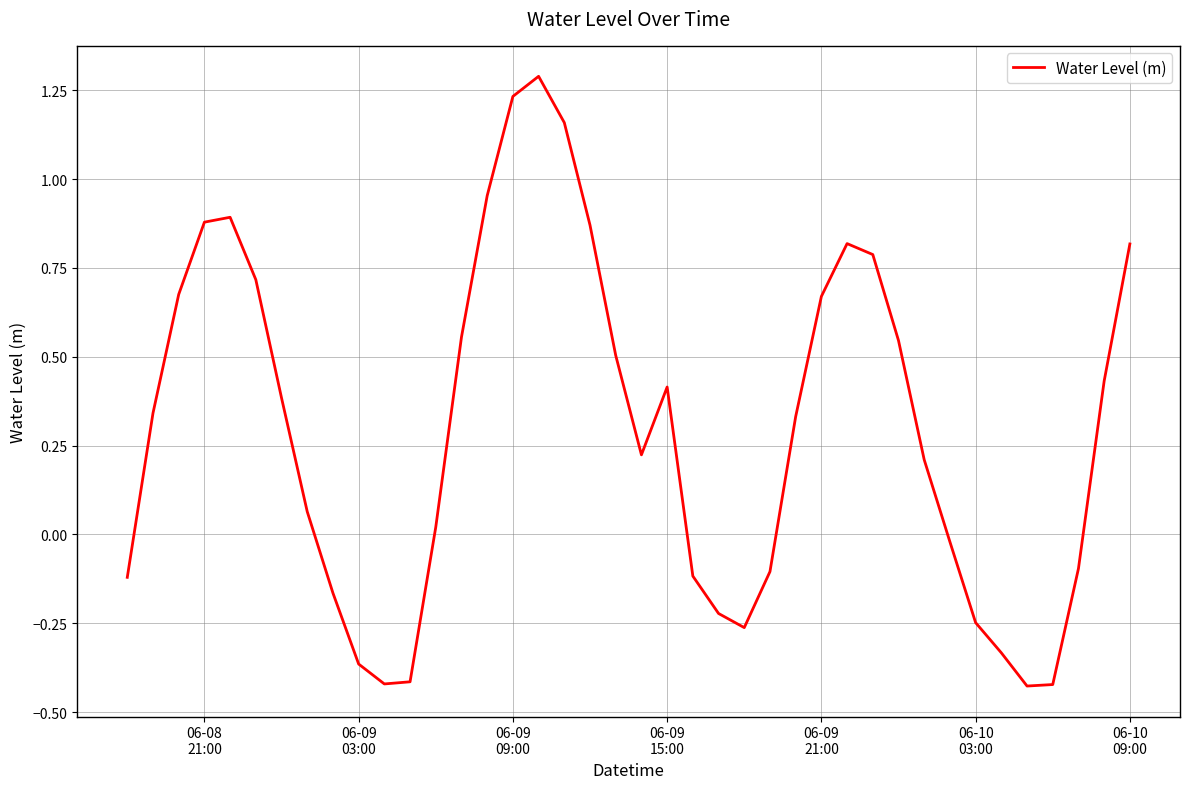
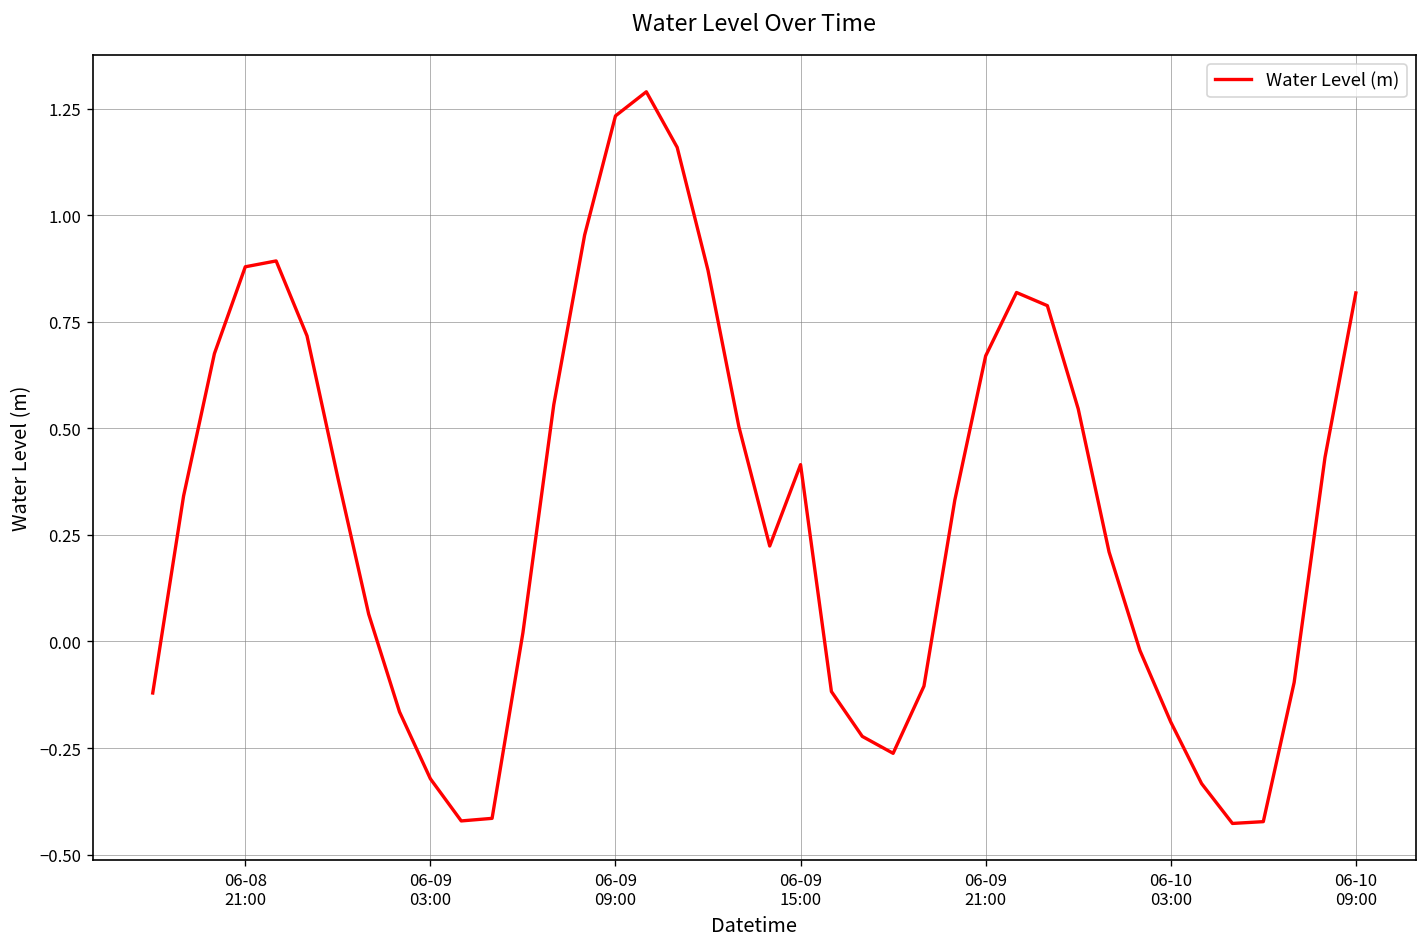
  {
    "06-08 21:00": 0.88,
-   "06-09 03:00": -0.36,
+   "06-09 03:00": -0.32,
    "06-09 09:00": 1.23,
    "06-09 15:00": 0.41,
    "06-09 21:00": 0.67,
-   "06-10 03:00": -0.25,
+   "06-10 03:00": -0.19,
    "06-10 09:00": 0.82
  }
